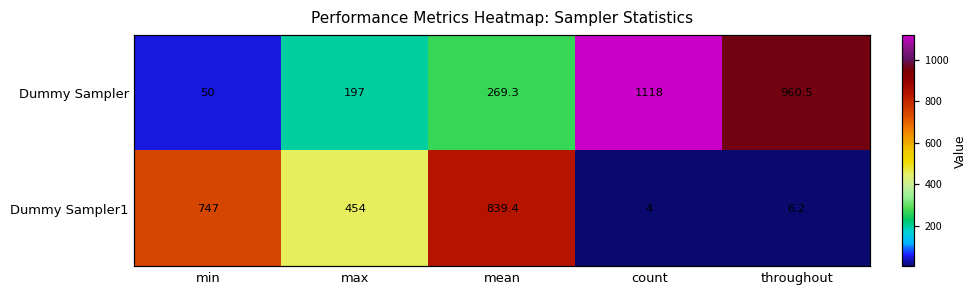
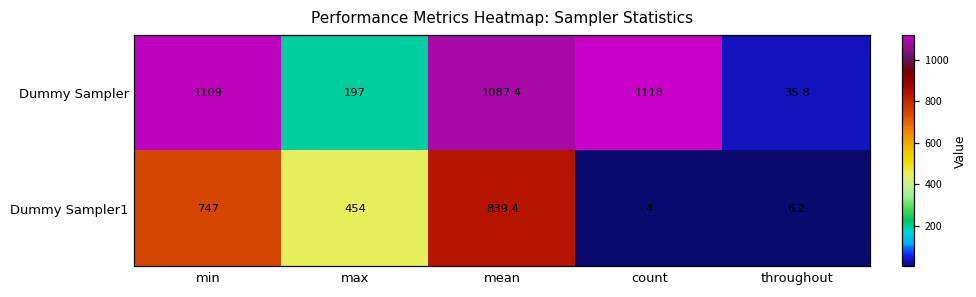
  {
    "Dummy Sampler": {
-     "min": 50,
+     "min": 1109,
      "max": 197,
-     "mean": 269.3,
+     "mean": 1087.4,
      "count": 1118,
-     "throughout": 960.5
+     "throughout": 35.8
    },
    "Dummy Sampler1": {
      "min": 747,
      "max": 454,
      "mean": 839.4,
      "count": 4,
      "throughout": 6.2
    }
  }
